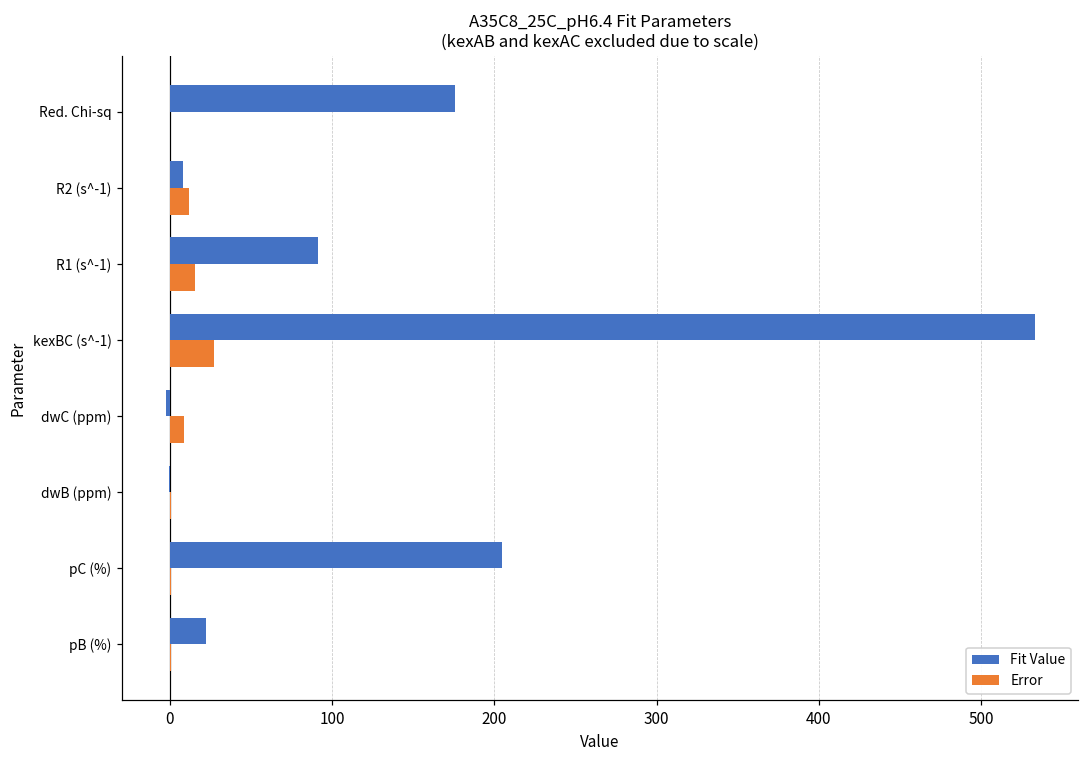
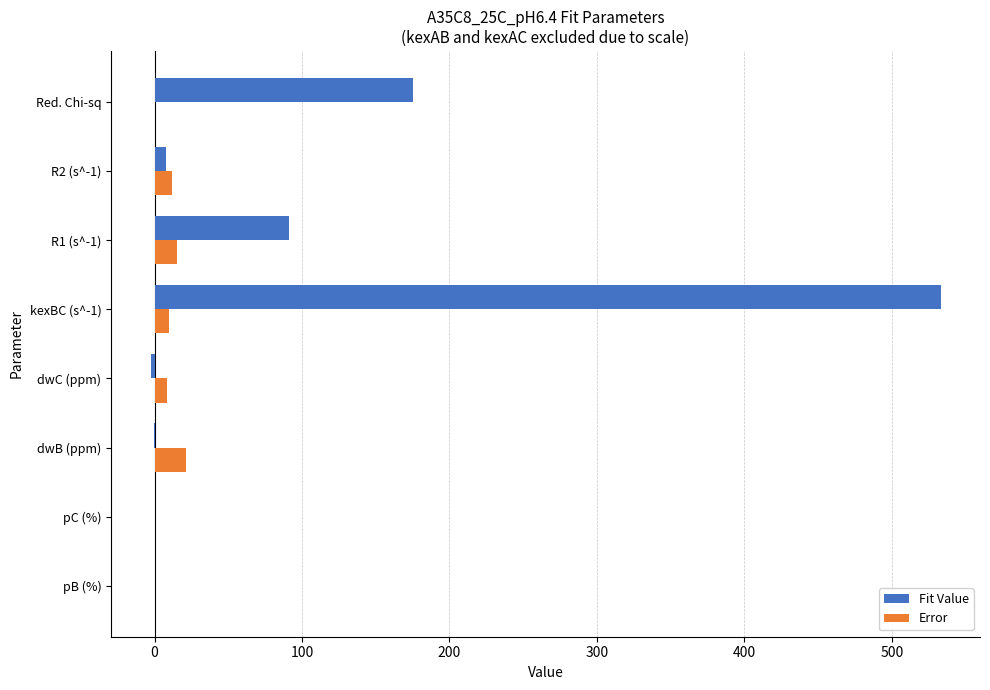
  {
    "Fit Value": {
      "Red. Chi-sq": 176,
      "R2 (s^-1)": 8,
      "R1 (s^-1)": 91,
      "kexBC (s^-1)": 533,
      "dwC (ppm)": -3,
-     "pC (%)": 205,
-     "pB (%)": 22
+     "pC (%)": 0,
+     "pB (%)": 1
    },
    "Error": {
      "Red. Chi-sq": 0,
      "R2 (s^-1)": 12,
      "R1 (s^-1)": 15,
-     "kexBC (s^-1)": 27,
+     "kexBC (s^-1)": 10,
      "dwC (ppm)": 9,
-     "dwB (ppm)": 1
+     "dwB (ppm)": 21
    }
  }
